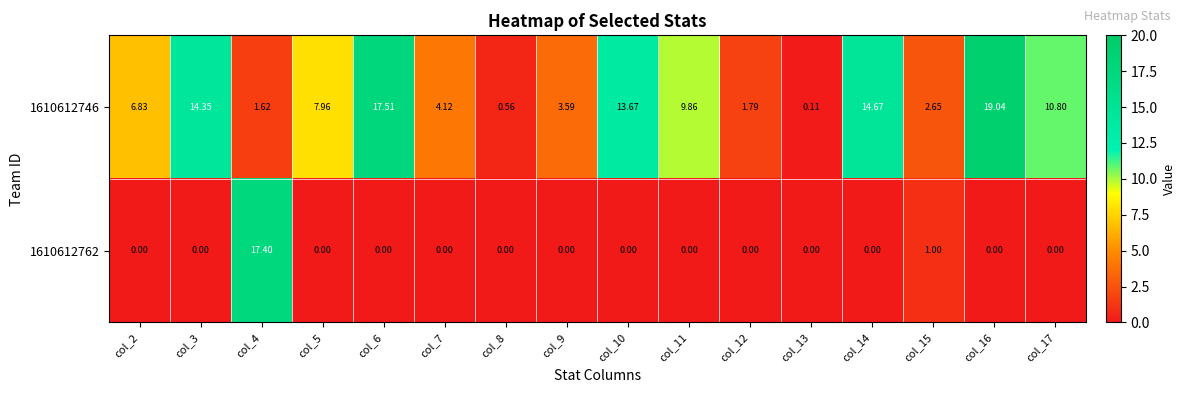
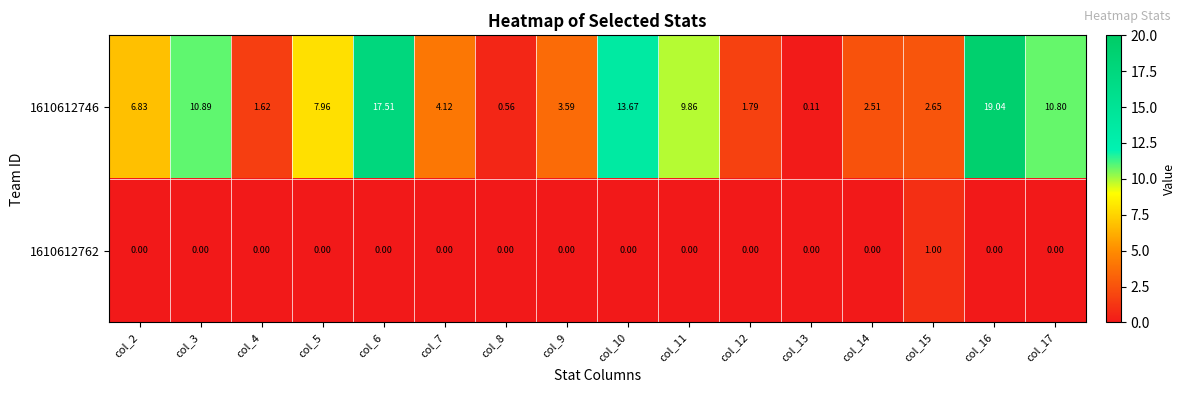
  {
    "1610612746": {
      "col_2": 6.83,
-     "col_3": 14.35,
+     "col_3": 10.89,
      "col_4": 1.62,
      "col_5": 7.96,
      "col_6": 17.51,
      "col_7": 4.12,
      "col_8": 0.56,
      "col_9": 3.59,
      "col_10": 13.67,
      "col_11": 9.86,
      "col_12": 1.79,
      "col_13": 0.11,
-     "col_14": 14.67,
+     "col_14": 2.51,
      "col_15": 2.65,
      "col_16": 19.04,
      "col_17": 10.80
    },
    "1610612762": {
      "col_2": 0.00,
      "col_3": 0.00,
-     "col_4": 17.40,
+     "col_4": 0.00,
      "col_5": 0.00,
      "col_6": 0.00,
      "col_7": 0.00,
      "col_8": 0.00,
      "col_9": 0.00,
      "col_10": 0.00,
      "col_11": 0.00,
      "col_12": 0.00,
      "col_13": 0.00,
      "col_14": 0.00,
      "col_15": 1.00,
      "col_16": 0.00,
      "col_17": 0.00
    }
  }
